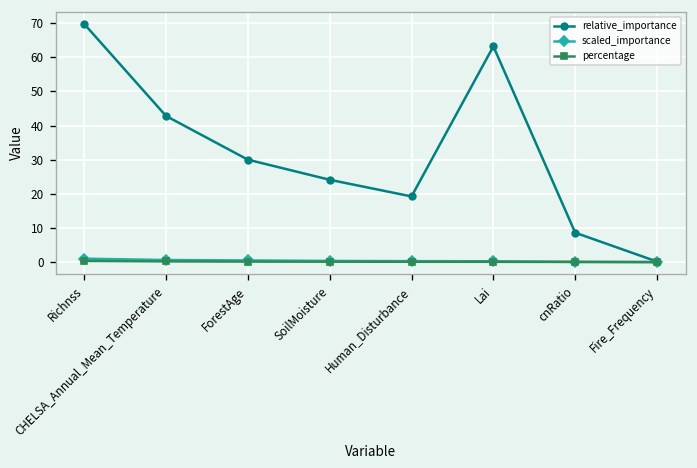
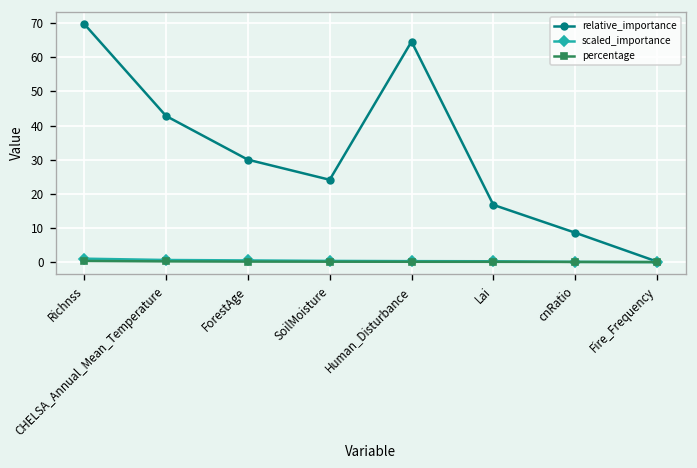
  {
    "relative_importance": {
      "Richnss": 70,
      "CHELSA_Annual_Mean_Temperature": 43,
      "ForestAge": 30,
      "SoilMoisture": 24,
-     "Human_Disturbance": 19,
-     "Lai": 63,
+     "Human_Disturbance": 65,
+     "Lai": 17,
      "cnRatio": 9
    }
  }
